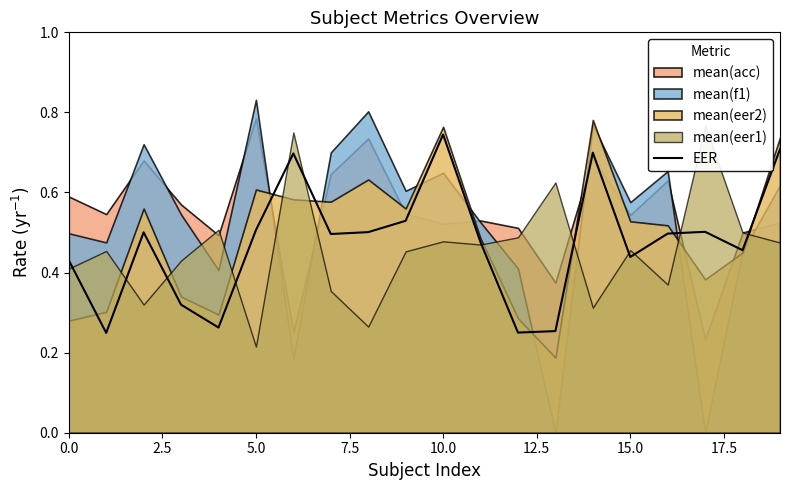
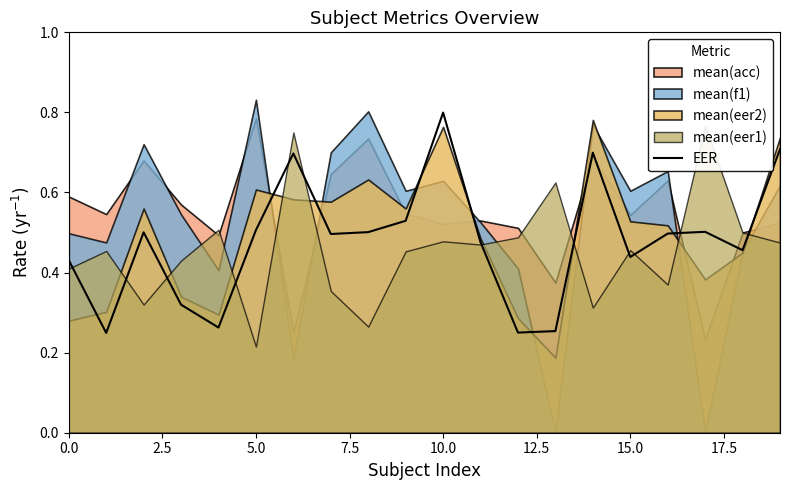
  {
    "EER": {
      "0.0": 0.43,
      "5.0": 0.51,
-     "10.0": 0.74,
+     "10.0": 0.80,
      "15.0": 0.44
    },
    "mean(f1)": {
      "0.0": 0.50,
      "5.0": 0.83,
-     "10.0": 0.65,
-     "15.0": 0.58
+     "10.0": 0.63,
+     "15.0": 0.60
    }
  }
